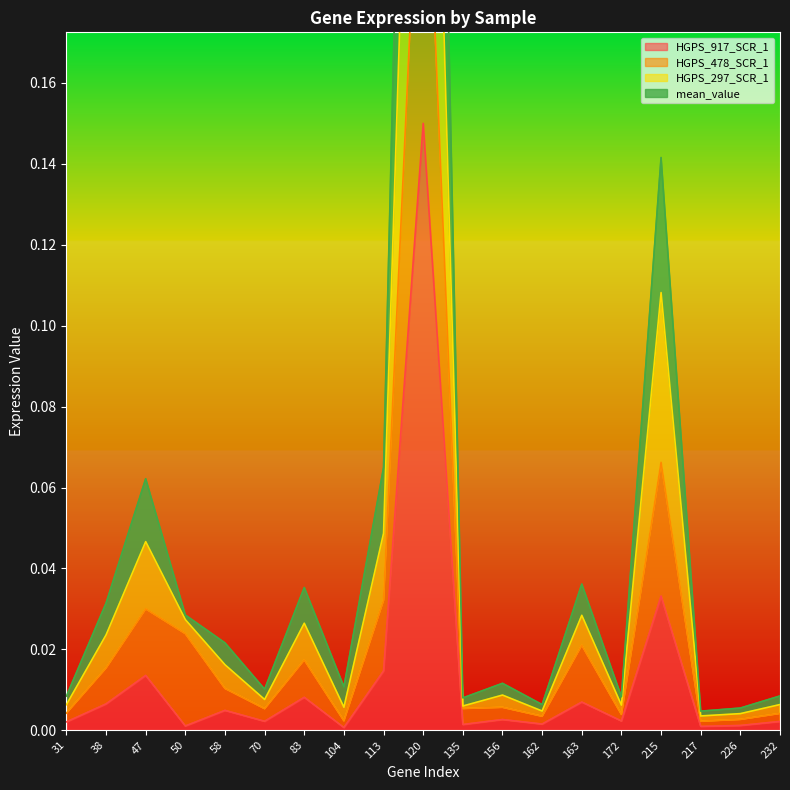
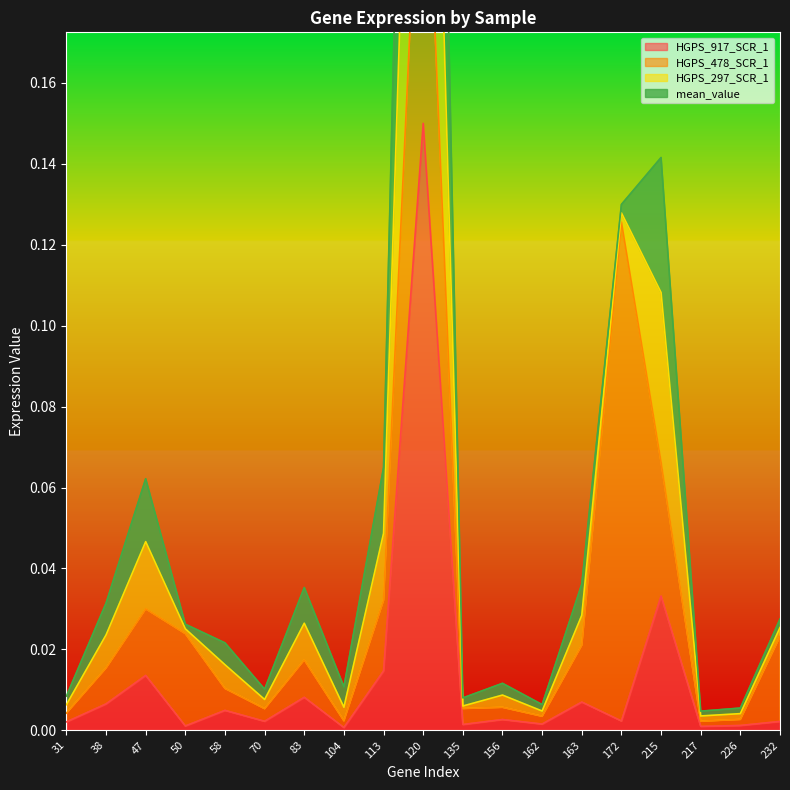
  {
    "HGPS_917_SCR_1": {
      "31": 0.002,
      "38": 0.007,
      "47": 0.014,
      "50": 0.001,
      "58": 0.005,
      "70": 0.002,
      "83": 0.008,
      "104": 0.001,
      "113": 0.015,
      "120": 0.150,
      "135": 0.001,
      "156": 0.003,
      "162": 0.002,
      "163": 0.007,
      "172": 0.002,
      "215": 0.033,
      "217": 0.001,
      "226": 0.001,
      "232": 0.002
    },
    "HGPS_478_SCR_1": {
      "31": 0.002,
      "38": 0.009,
      "47": 0.016,
      "50": 0.023,
      "58": 0.005,
      "70": 0.003,
      "83": 0.009,
      "104": 0.002,
      "113": 0.017,
      "156": 0.003,
      "162": 0.002,
      "163": 0.014,
-     "172": 0.002,
+     "172": 0.123,
      "215": 0.033,
      "217": 0.001,
      "226": 0.001,
-     "232": 0.002
+     "232": 0.021
    },
    "HGPS_297_SCR_1": {
      "31": 0.002,
      "38": 0.008,
      "47": 0.017,
-     "50": 0.003,
+     "50": 0.001,
      "58": 0.006,
      "70": 0.002,
      "83": 0.009,
      "104": 0.003,
      "113": 0.017,
      "156": 0.003,
      "162": 0.001,
      "163": 0.007,
      "172": 0.002,
      "215": 0.042,
      "217": 0.001,
      "226": 0.001,
      "232": 0.002
    },
    "mean_value": {
      "31": 0.002,
      "38": 0.008,
      "47": 0.016,
      "50": 0.001,
      "58": 0.005,
      "70": 0.003,
      "83": 0.009,
      "104": 0.005,
      "113": 0.016,
      "135": 0.002,
      "156": 0.003,
      "162": 0.002,
      "163": 0.008,
      "172": 0.002,
      "215": 0.033,
      "217": 0.001,
      "226": 0.001,
      "232": 0.002
    }
  }
